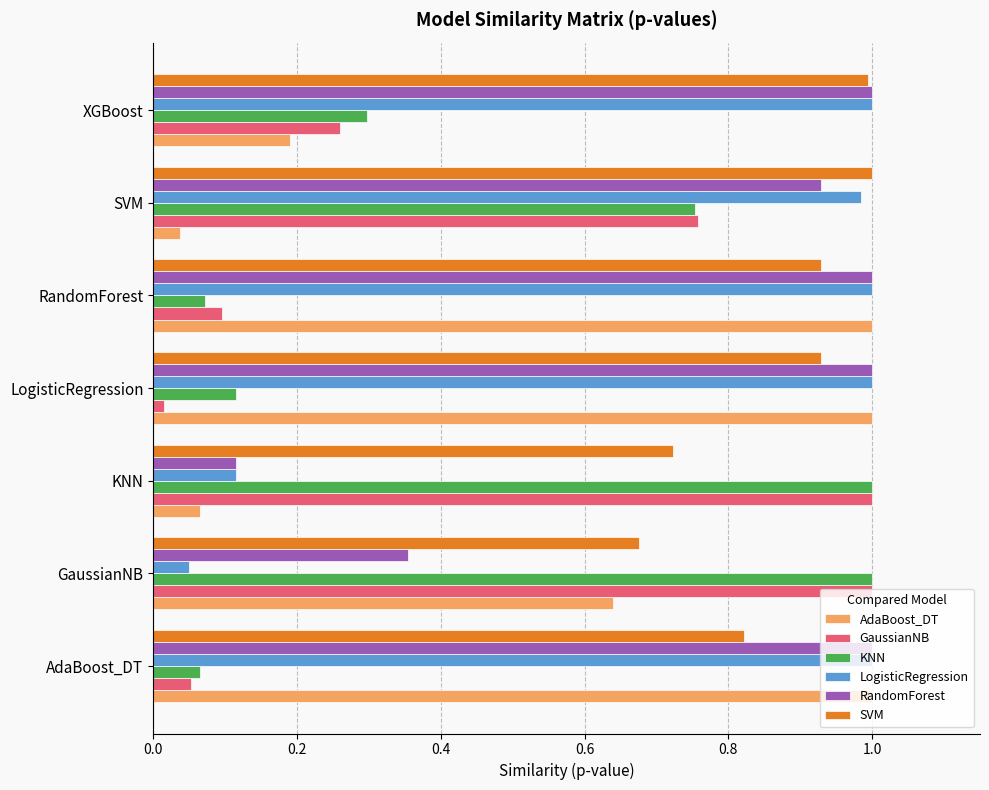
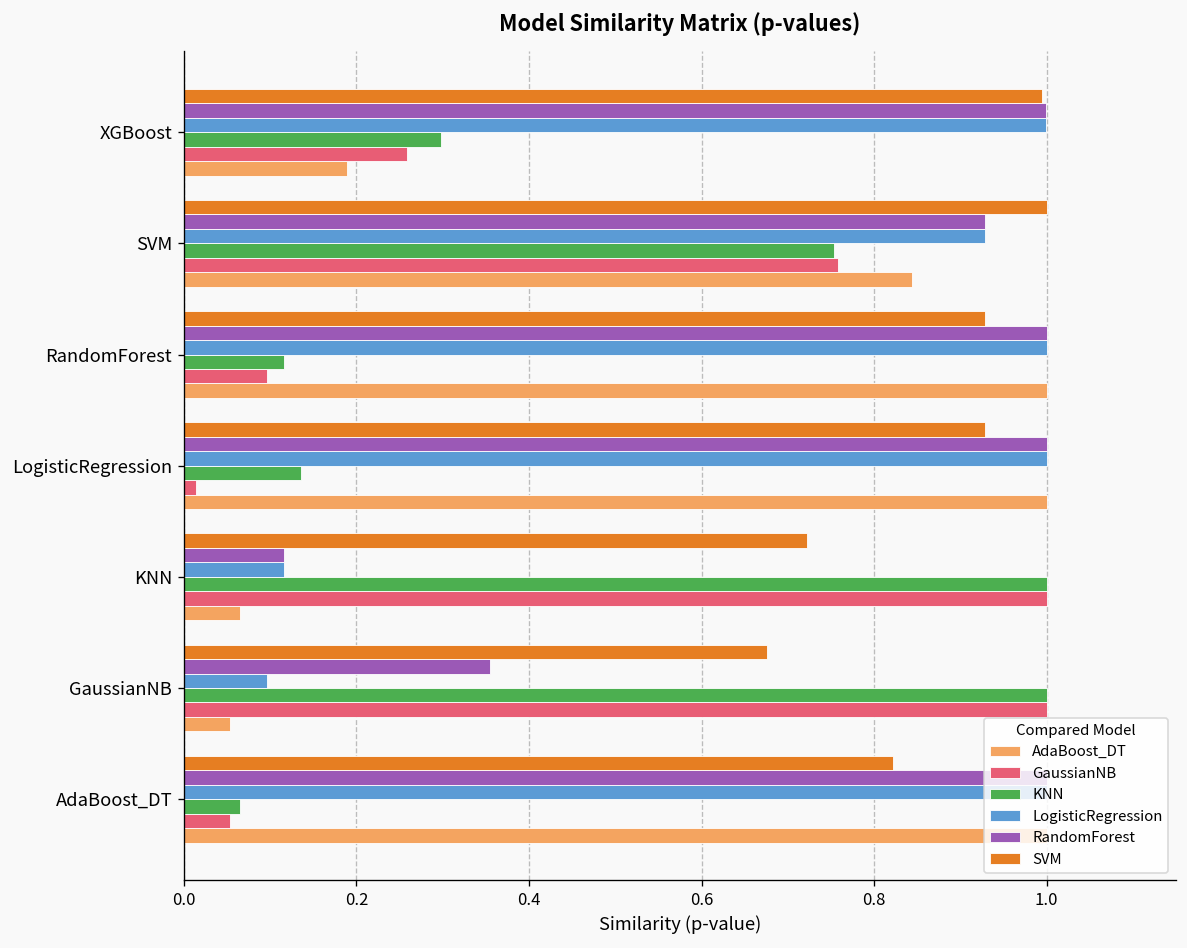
  {
    "AdaBoost_DT": {
      "XGBoost": 0.19,
-     "SVM": 0.04,
+     "SVM": 0.84,
      "RandomForest": 1.00,
      "LogisticRegression": 1.00,
      "KNN": 0.07,
-     "GaussianNB": 0.64
+     "GaussianNB": 0.05
    },
    "GaussianNB": {
      "XGBoost": 0.26,
      "SVM": 0.76,
      "RandomForest": 0.10,
      "LogisticRegression": 0.01,
      "KNN": 1.00,
      "AdaBoost_DT": 0.05
    },
    "KNN": {
      "XGBoost": 0.30,
      "SVM": 0.75,
-     "RandomForest": 0.07,
-     "LogisticRegression": 0.12,
+     "RandomForest": 0.12,
+     "LogisticRegression": 0.14,
      "KNN": 1.00,
      "GaussianNB": 1.00,
      "AdaBoost_DT": 0.07
    },
    "LogisticRegression": {
      "XGBoost": 1.00,
-     "SVM": 0.98,
+     "SVM": 0.93,
      "RandomForest": 1.00,
      "LogisticRegression": 1.00,
      "KNN": 0.12,
-     "GaussianNB": 0.05
+     "GaussianNB": 0.10
    },
    "RandomForest": {
      "XGBoost": 1.00,
      "SVM": 0.93,
      "RandomForest": 1.00,
      "LogisticRegression": 1.00,
      "KNN": 0.12,
      "GaussianNB": 0.35
    },
    "SVM": {
      "XGBoost": 0.99,
      "SVM": 1.00,
      "RandomForest": 0.93,
      "LogisticRegression": 0.93,
      "KNN": 0.72,
      "GaussianNB": 0.68,
      "AdaBoost_DT": 0.82
    }
  }
